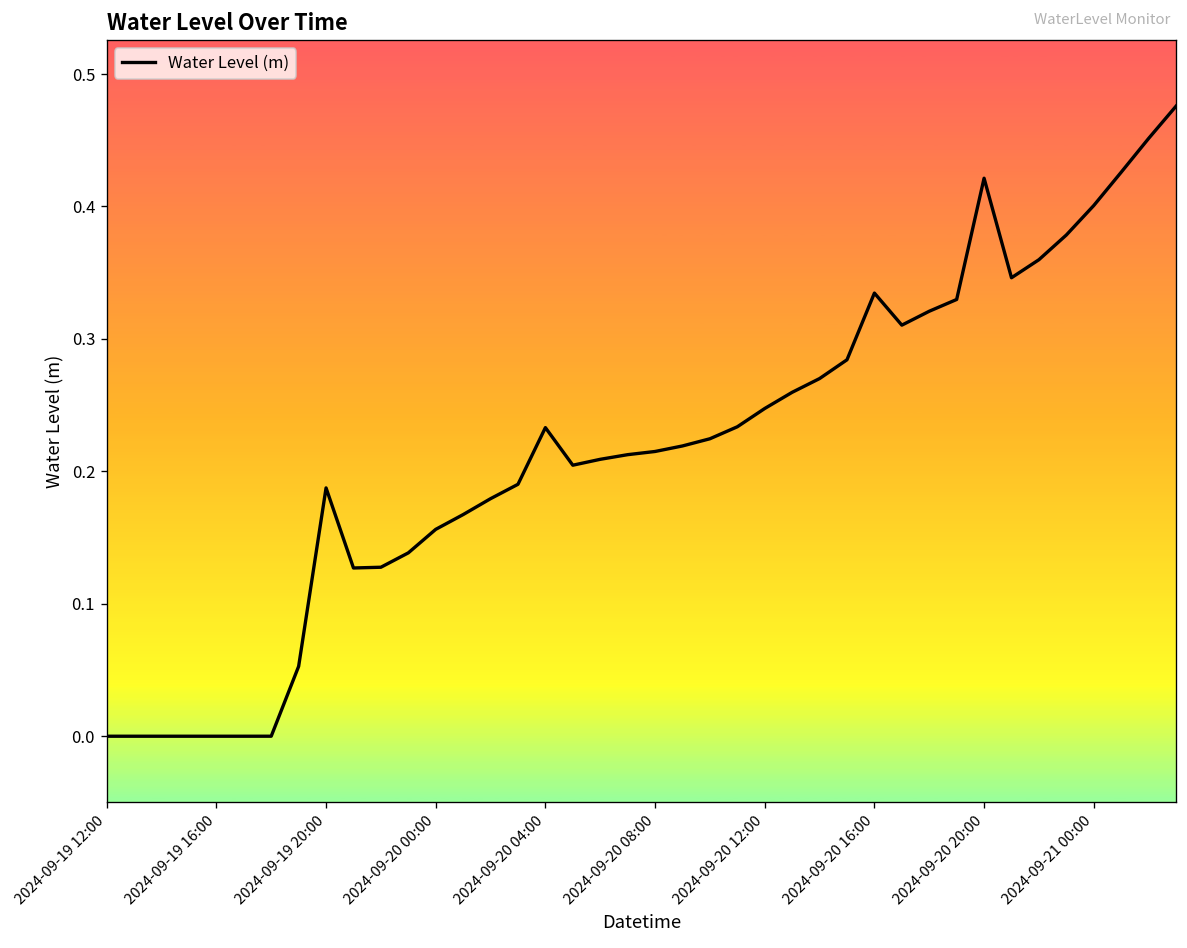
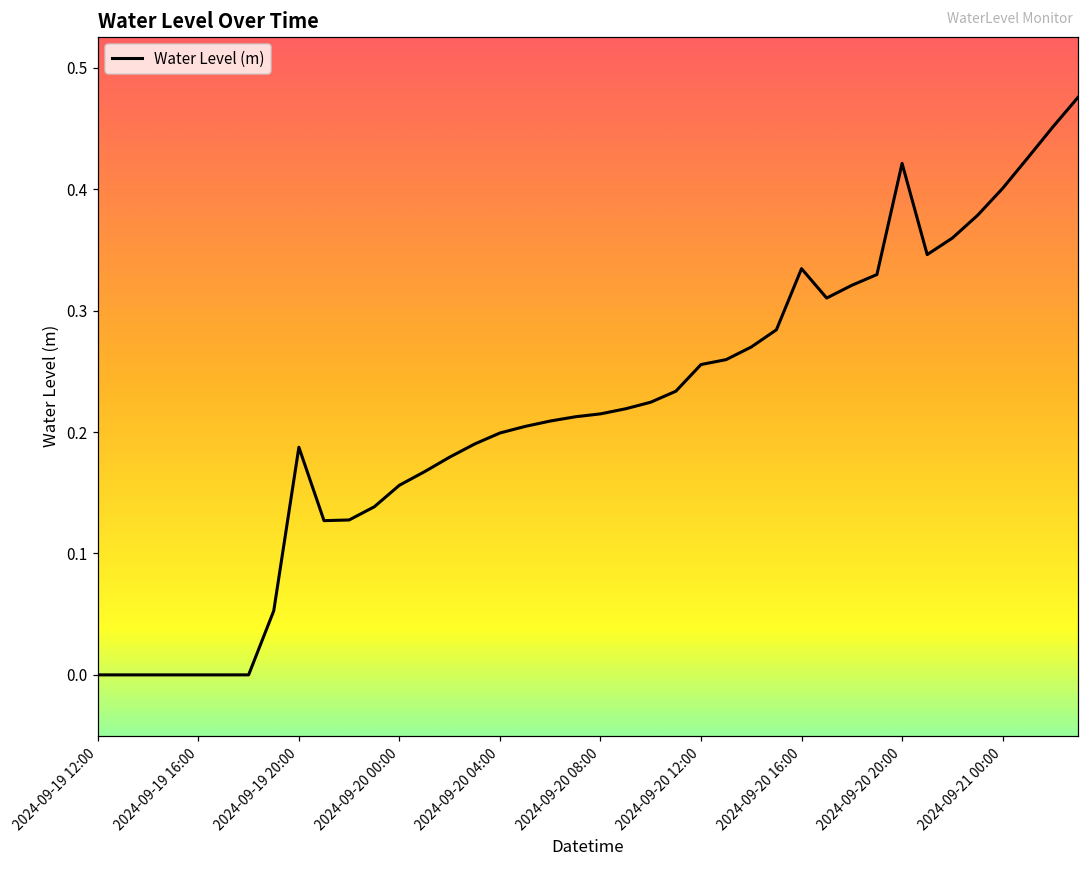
  {
    "2024-09-19 12:00": 0.000,
    "2024-09-19 16:00": 0.000,
    "2024-09-19 20:00": 0.188,
    "2024-09-20 00:00": 0.156,
-   "2024-09-20 04:00": 0.233,
+   "2024-09-20 04:00": 0.199,
    "2024-09-20 08:00": 0.215,
-   "2024-09-20 12:00": 0.247,
+   "2024-09-20 12:00": 0.256,
    "2024-09-20 16:00": 0.335,
    "2024-09-20 20:00": 0.421,
    "2024-09-21 00:00": 0.401
  }
